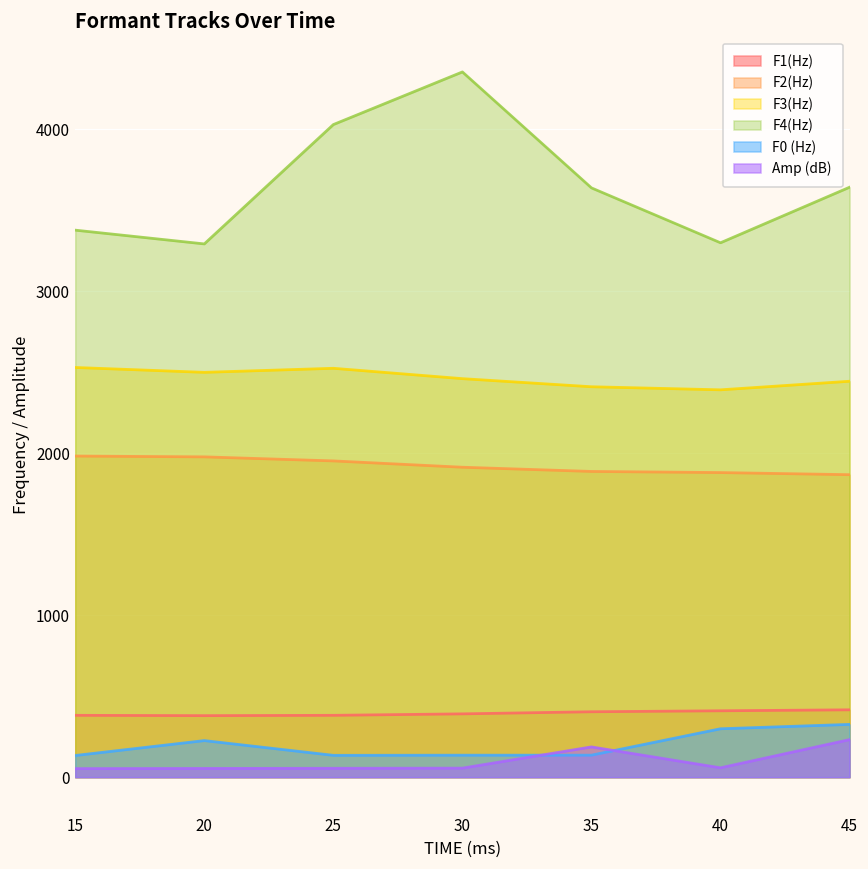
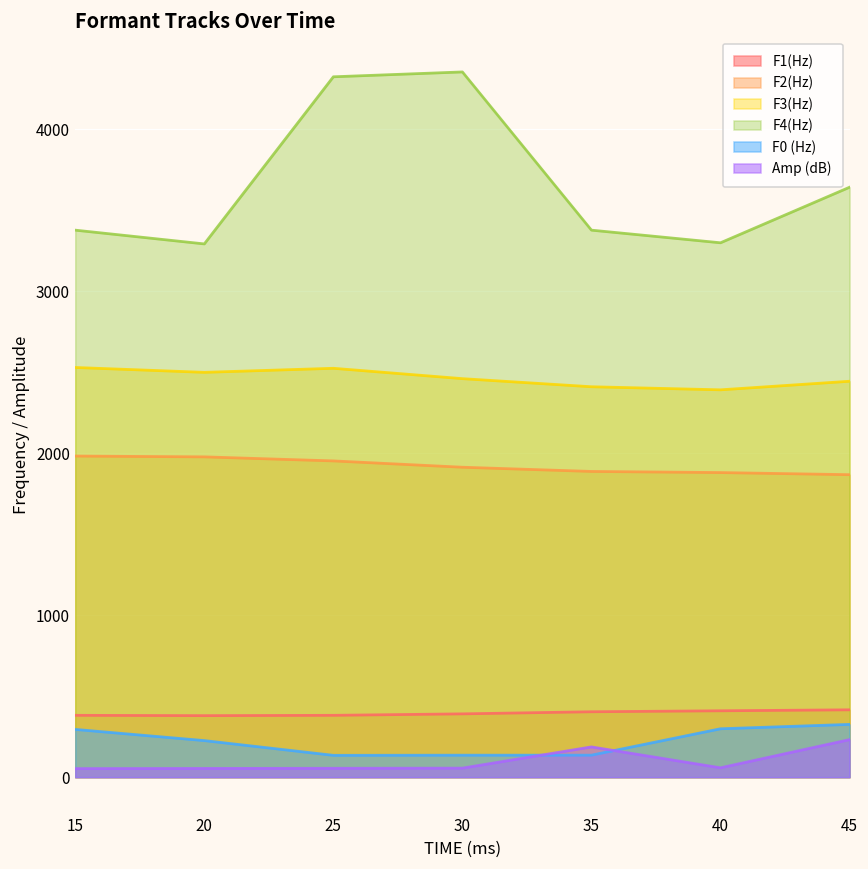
  {
    "F4(Hz)": {
      "15": 3380,
      "20": 3290,
-     "25": 4030,
+     "25": 4330,
      "30": 4360,
-     "35": 3640,
+     "35": 3380,
      "40": 3300,
      "45": 3640
    },
    "F0 (Hz)": {
-     "15": 130,
+     "15": 300,
      "20": 230,
      "25": 140,
      "30": 140,
      "35": 140,
      "40": 300,
      "45": 330
    },
    "Amp (dB)": {
      "15": 50,
      "20": 50,
      "25": 60,
      "30": 60,
      "35": 190,
      "40": 60,
      "45": 230
    }
  }
